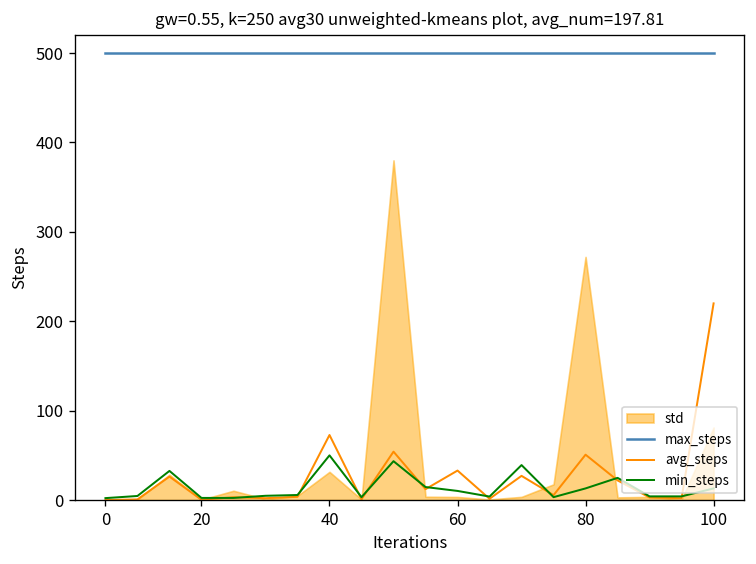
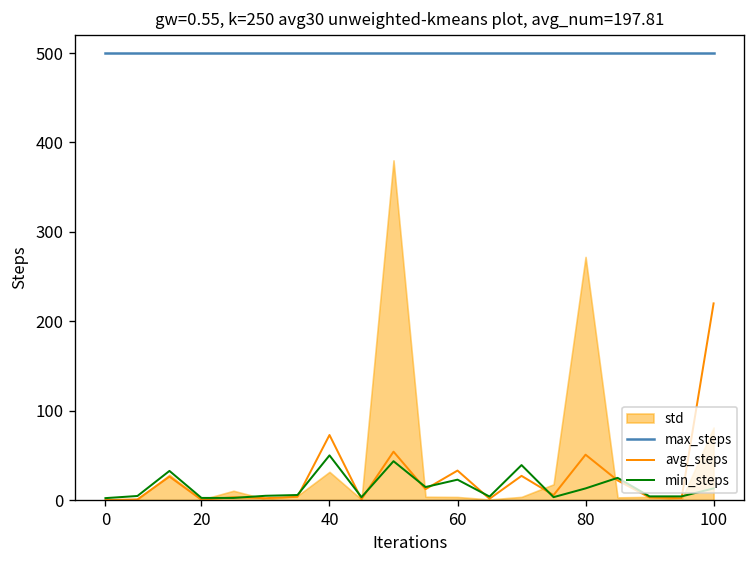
  {
    "max_steps": {
      "0": 500,
      "20": 500,
      "40": 500,
      "60": 500,
      "80": 500,
      "100": 500
    },
    "min_steps": {
      "40": 50,
-     "60": 10,
+     "60": 20,
      "80": 10
    }
  }
